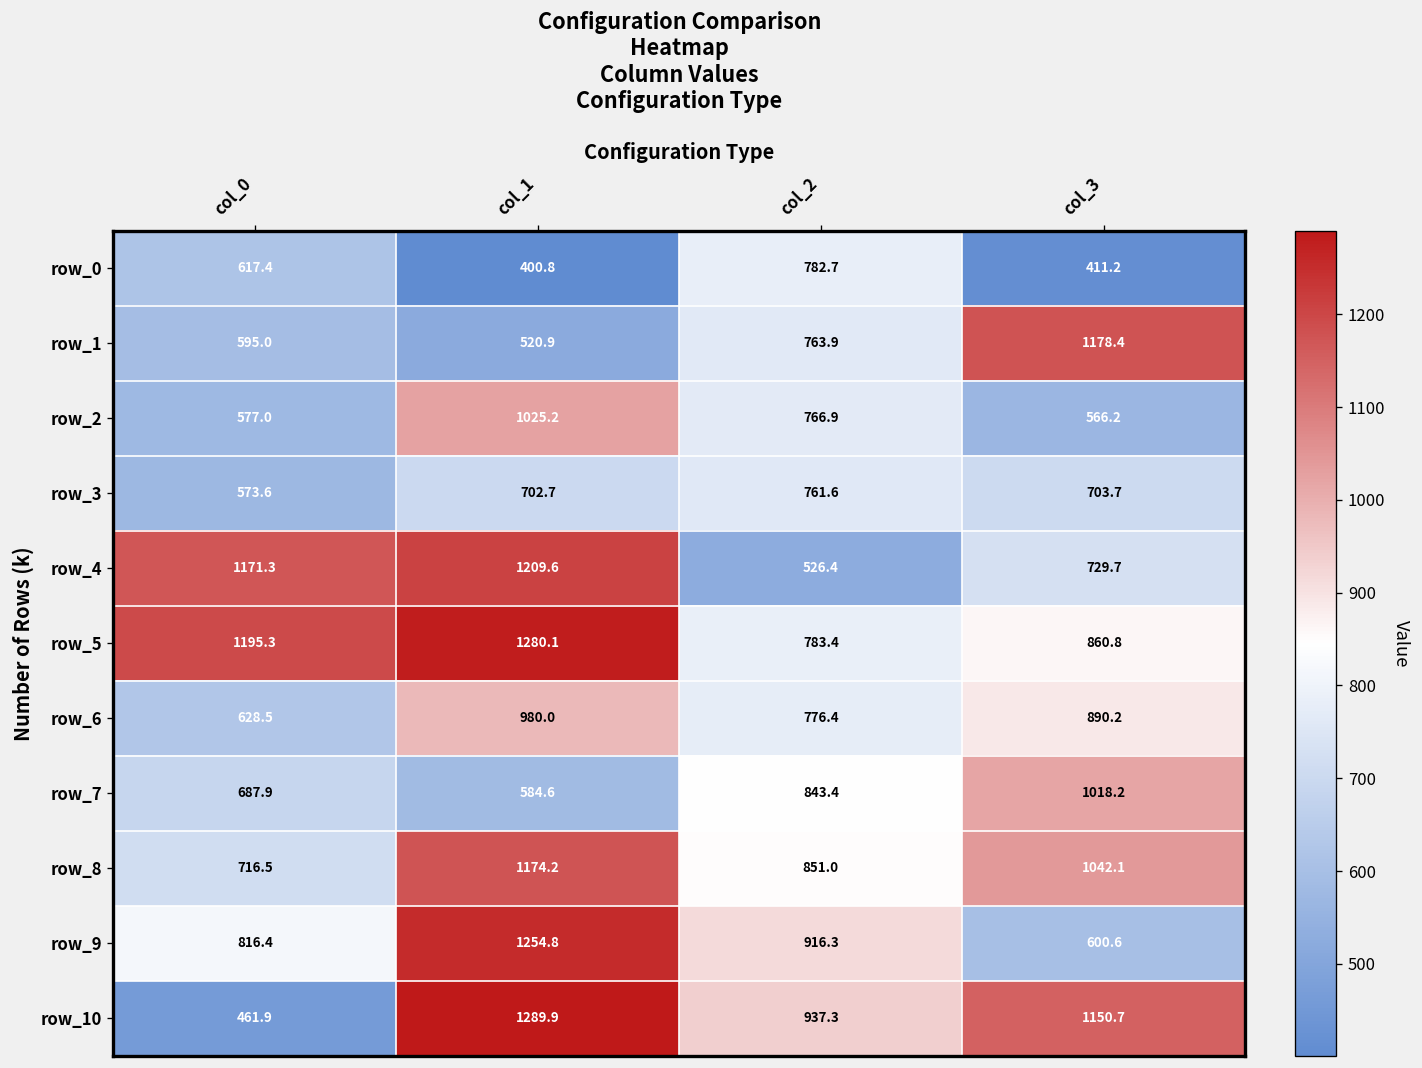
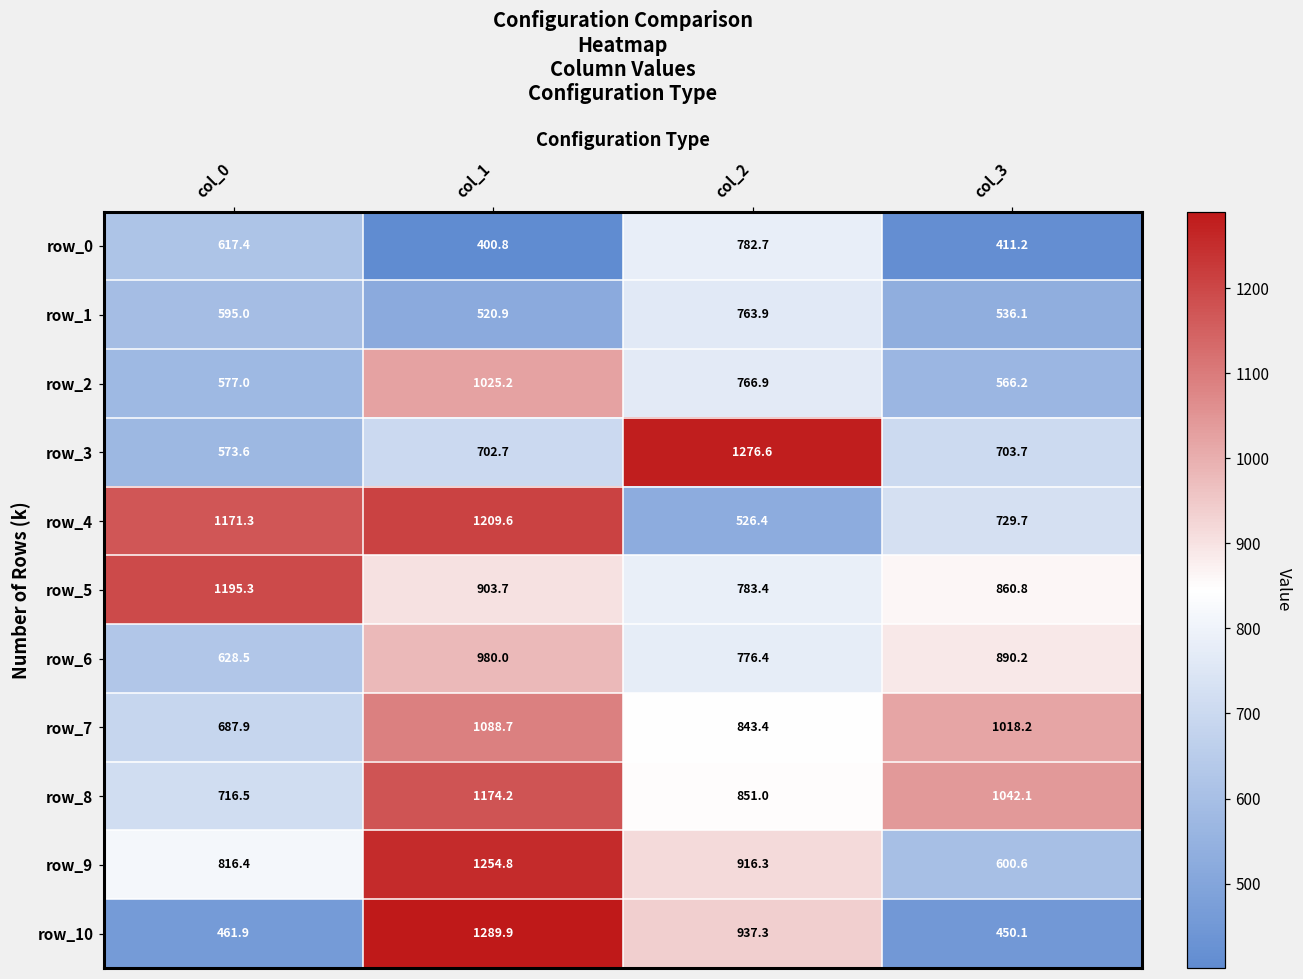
  {
    "row_0": {
      "col_0": 617.4,
      "col_1": 400.8,
      "col_2": 782.7,
      "col_3": 411.2
    },
    "row_1": {
      "col_0": 595.0,
      "col_1": 520.9,
      "col_2": 763.9,
-     "col_3": 1178.4
+     "col_3": 536.1
    },
    "row_2": {
      "col_0": 577.0,
      "col_1": 1025.2,
      "col_2": 766.9,
      "col_3": 566.2
    },
    "row_3": {
      "col_0": 573.6,
      "col_1": 702.7,
-     "col_2": 761.6,
+     "col_2": 1276.6,
      "col_3": 703.7
    },
    "row_4": {
      "col_0": 1171.3,
      "col_1": 1209.6,
      "col_2": 526.4,
      "col_3": 729.7
    },
    "row_5": {
      "col_0": 1195.3,
-     "col_1": 1280.1,
+     "col_1": 903.7,
      "col_2": 783.4,
      "col_3": 860.8
    },
    "row_6": {
      "col_0": 628.5,
      "col_1": 980.0,
      "col_2": 776.4,
      "col_3": 890.2
    },
    "row_7": {
      "col_0": 687.9,
-     "col_1": 584.6,
+     "col_1": 1088.7,
      "col_2": 843.4,
      "col_3": 1018.2
    },
    "row_8": {
      "col_0": 716.5,
      "col_1": 1174.2,
      "col_2": 851.0,
      "col_3": 1042.1
    },
    "row_9": {
      "col_0": 816.4,
      "col_1": 1254.8,
      "col_2": 916.3,
      "col_3": 600.6
    },
    "row_10": {
      "col_0": 461.9,
      "col_1": 1289.9,
      "col_2": 937.3,
-     "col_3": 1150.7
+     "col_3": 450.1
    }
  }
